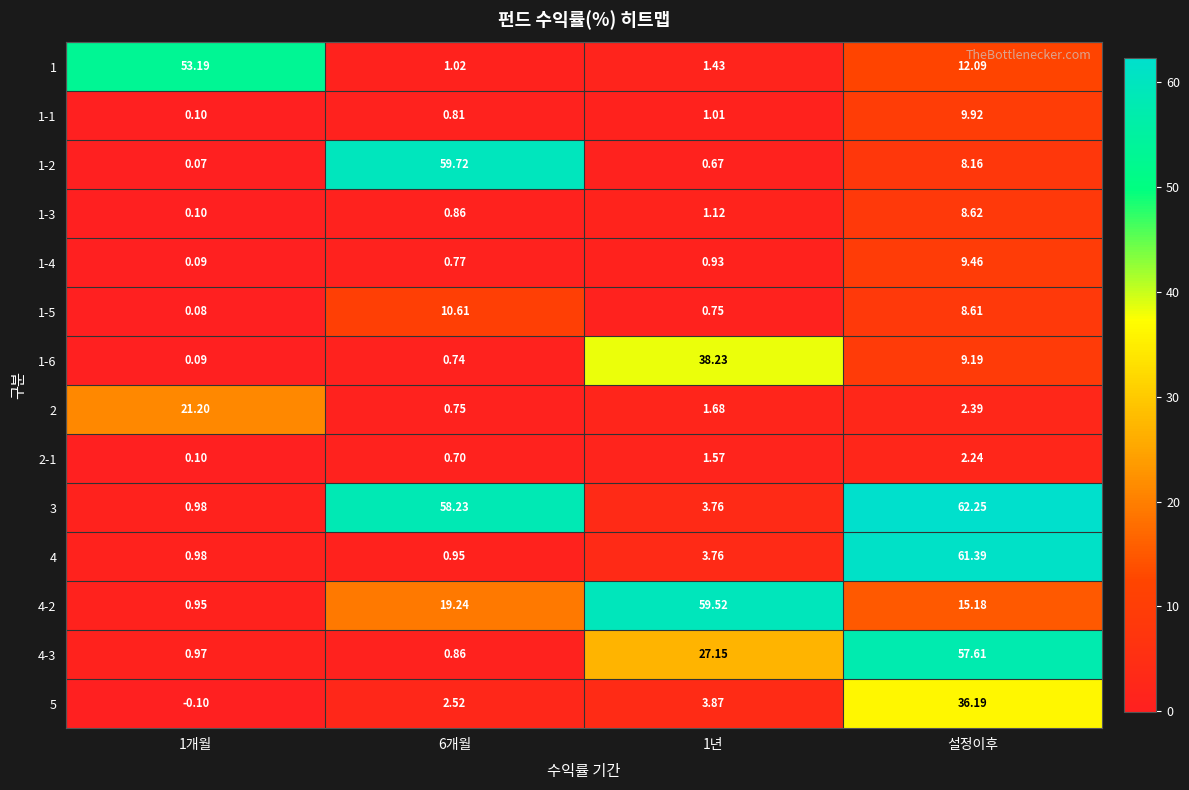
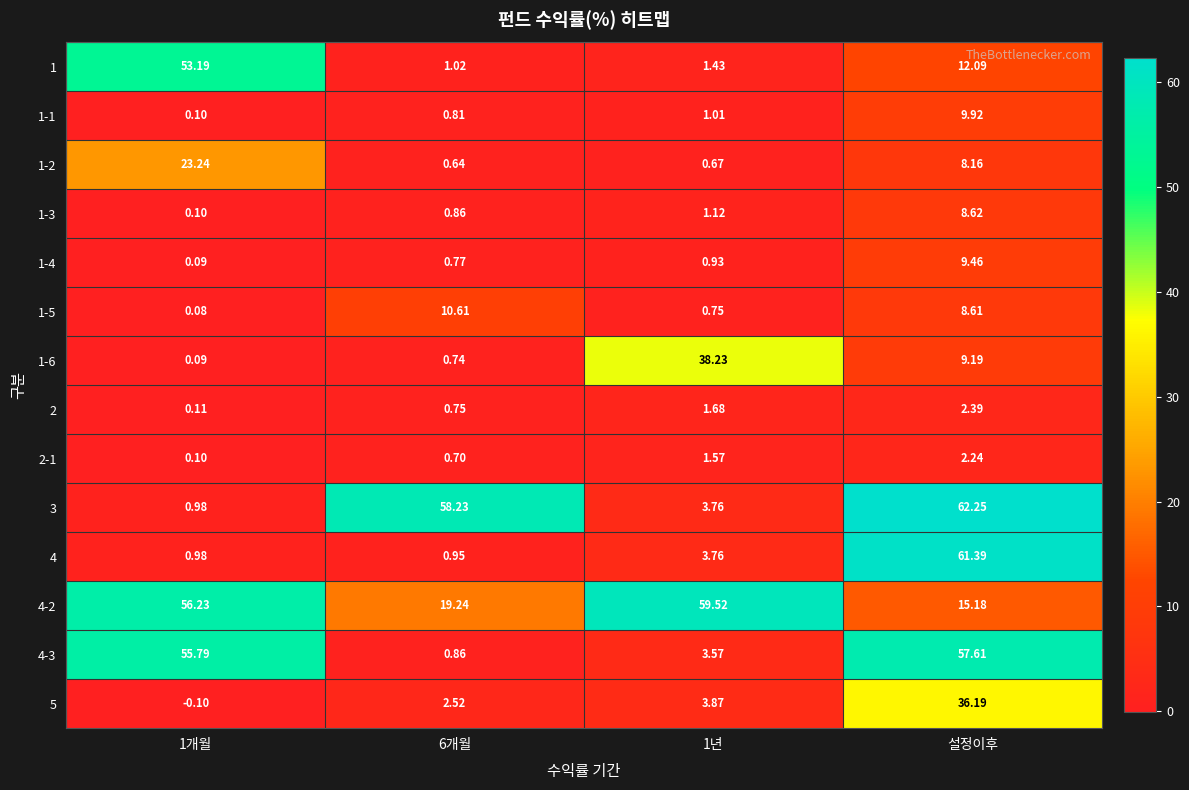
  {
    "1": {
      "1개월": 53.19,
      "6개월": 1.02,
      "1년": 1.43
    },
    "1-1": {
      "1개월": 0.10,
      "6개월": 0.81,
      "1년": 1.01,
      "설정이후": 9.92
    },
    "1-2": {
-     "1개월": 0.07,
-     "6개월": 59.72,
+     "1개월": 23.24,
+     "6개월": 0.64,
      "1년": 0.67,
      "설정이후": 8.16
    },
    "1-3": {
      "1개월": 0.10,
      "6개월": 0.86,
      "1년": 1.12,
      "설정이후": 8.62
    },
    "1-4": {
      "1개월": 0.09,
      "6개월": 0.77,
      "1년": 0.93,
      "설정이후": 9.46
    },
    "1-5": {
      "1개월": 0.08,
      "6개월": 10.61,
      "1년": 0.75,
      "설정이후": 8.61
    },
    "1-6": {
      "1개월": 0.09,
      "6개월": 0.74,
      "1년": 38.23,
      "설정이후": 9.19
    },
    "2": {
-     "1개월": 21.20,
+     "1개월": 0.11,
      "6개월": 0.75,
      "1년": 1.68,
      "설정이후": 2.39
    },
    "2-1": {
      "1개월": 0.10,
      "6개월": 0.70,
      "1년": 1.57,
      "설정이후": 2.24
    },
    "3": {
      "1개월": 0.98,
      "6개월": 58.23,
      "1년": 3.76,
      "설정이후": 62.25
    },
    "4": {
      "1개월": 0.98,
      "6개월": 0.95,
      "1년": 3.76,
      "설정이후": 61.39
    },
    "4-2": {
-     "1개월": 0.95,
+     "1개월": 56.23,
      "6개월": 19.24,
      "1년": 59.52,
      "설정이후": 15.18
    },
    "4-3": {
-     "1개월": 0.97,
+     "1개월": 55.79,
      "6개월": 0.86,
-     "1년": 27.15,
+     "1년": 3.57,
      "설정이후": 57.61
    },
    "5": {
      "1개월": -0.10,
      "6개월": 2.52,
      "1년": 3.87,
      "설정이후": 36.19
    }
  }
